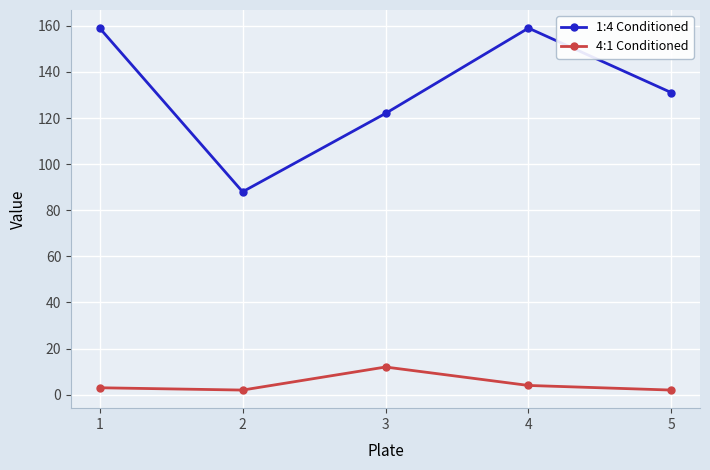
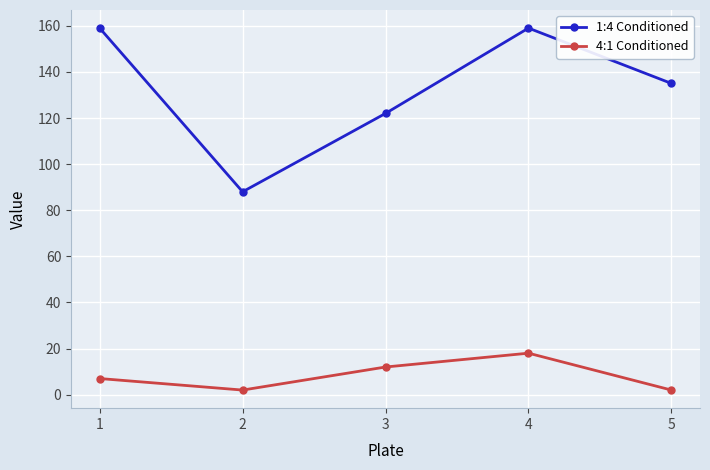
  {
    "1:4 Conditioned": {
      "1": 159,
      "2": 88,
      "3": 122,
      "4": 159,
-     "5": 131
+     "5": 135
    },
    "4:1 Conditioned": {
-     "1": 3,
+     "1": 7,
      "2": 2,
      "3": 12,
-     "4": 4,
+     "4": 18,
      "5": 2
    }
  }
